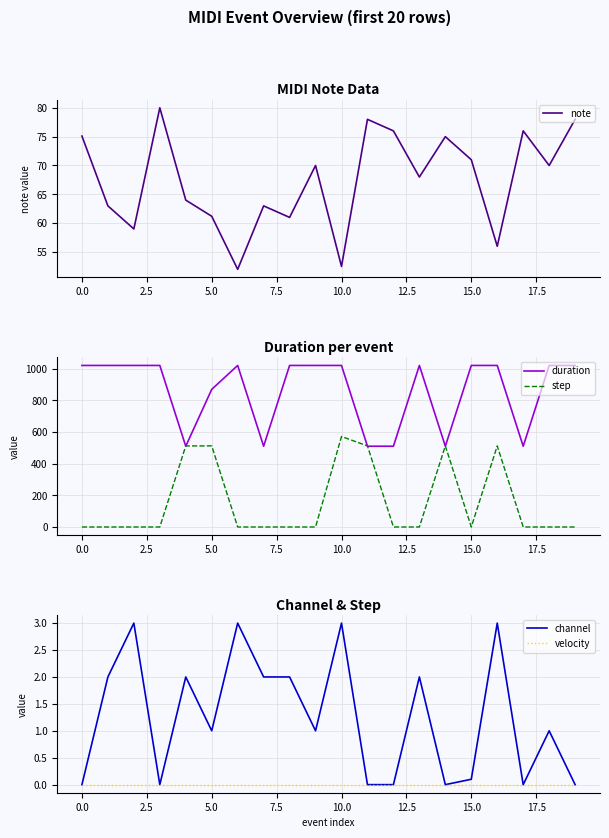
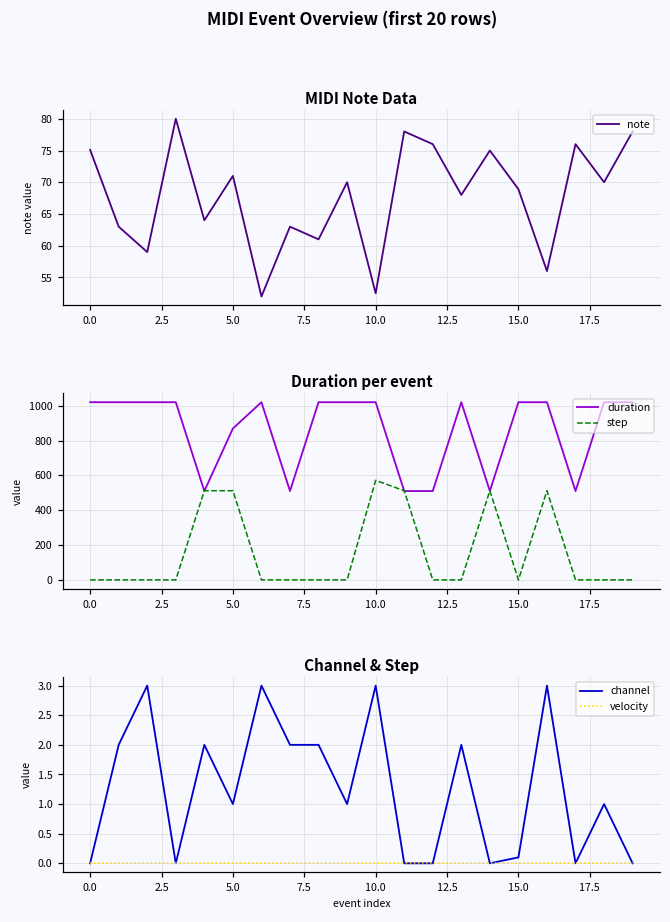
  {
    "MIDI Note Data": {
      "0.0": 75,
-     "5.0": 61,
+     "5.0": 71,
      "10.0": 53,
-     "15.0": 71
+     "15.0": 69
    },
    "Duration per event": {
      "duration": {
        "0.0": 1020,
        "5.0": 870,
        "10.0": 1020,
        "15.0": 1020
      },
      "step": {
        "0.0": 0,
        "5.0": 510,
        "10.0": 570,
        "15.0": 0
      }
    },
    "Channel & Step": {
      "channel": {
        "5.0": 1.0,
        "10.0": 3.0,
        "15.0": 0.1
      },
      "velocity": {
        "5.0": 0.0,
        "10.0": 0.0,
        "15.0": 0.0
      }
    }
  }
